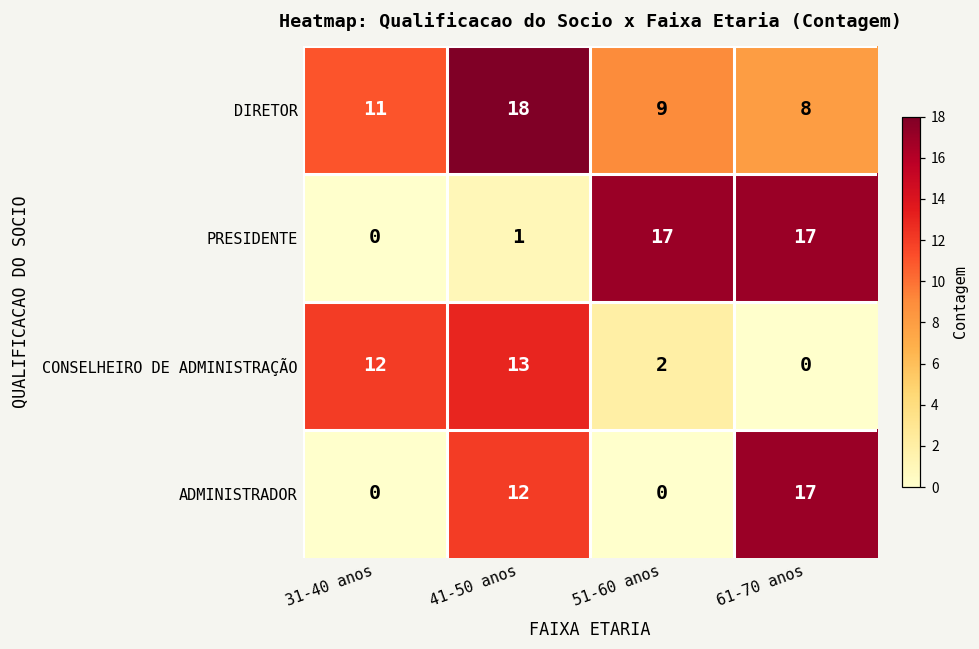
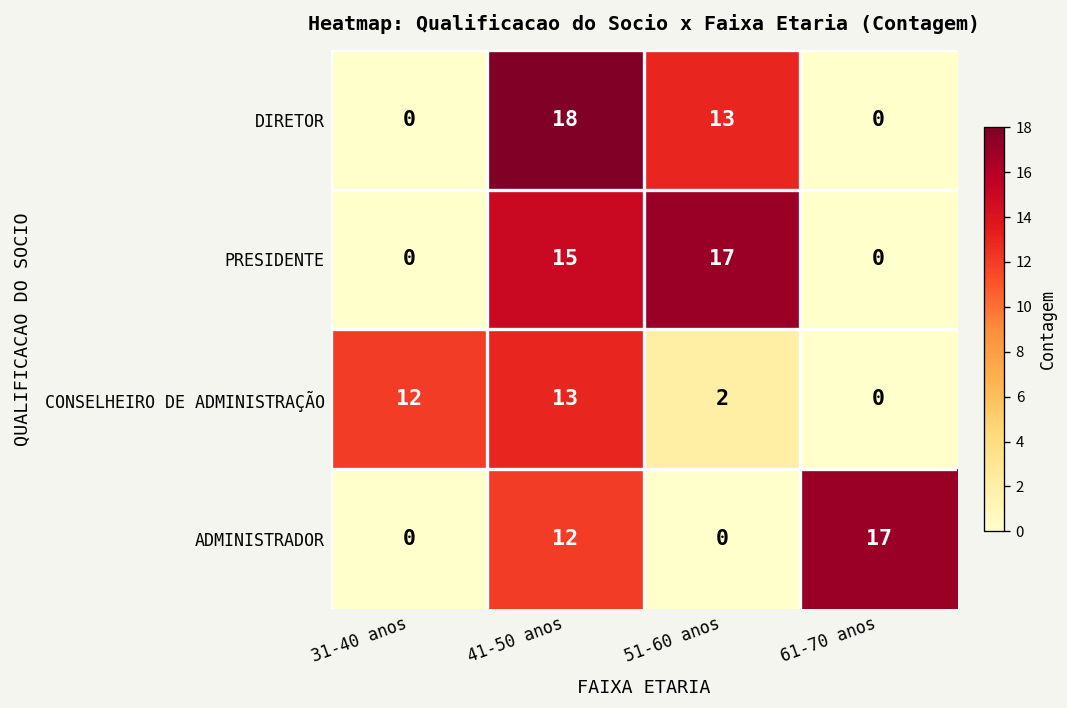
  {
    "DIRETOR": {
-     "31-40 anos": 11,
+     "31-40 anos": 0,
      "41-50 anos": 18,
-     "51-60 anos": 9,
-     "61-70 anos": 8
+     "51-60 anos": 13,
+     "61-70 anos": 0
    },
    "PRESIDENTE": {
      "31-40 anos": 0,
-     "41-50 anos": 1,
+     "41-50 anos": 15,
      "51-60 anos": 17,
-     "61-70 anos": 17
+     "61-70 anos": 0
    },
    "CONSELHEIRO DE ADMINISTRAÇÃO": {
      "31-40 anos": 12,
      "41-50 anos": 13,
      "51-60 anos": 2,
      "61-70 anos": 0
    },
    "ADMINISTRADOR": {
      "31-40 anos": 0,
      "41-50 anos": 12,
      "51-60 anos": 0,
      "61-70 anos": 17
    }
  }
